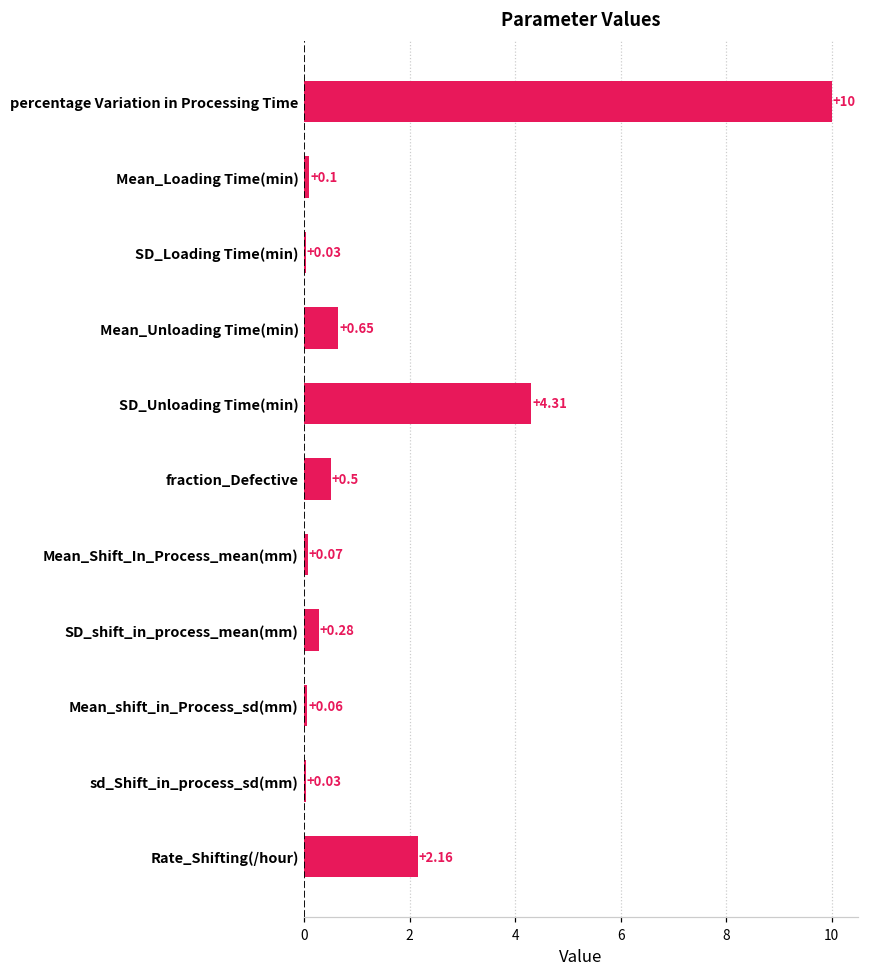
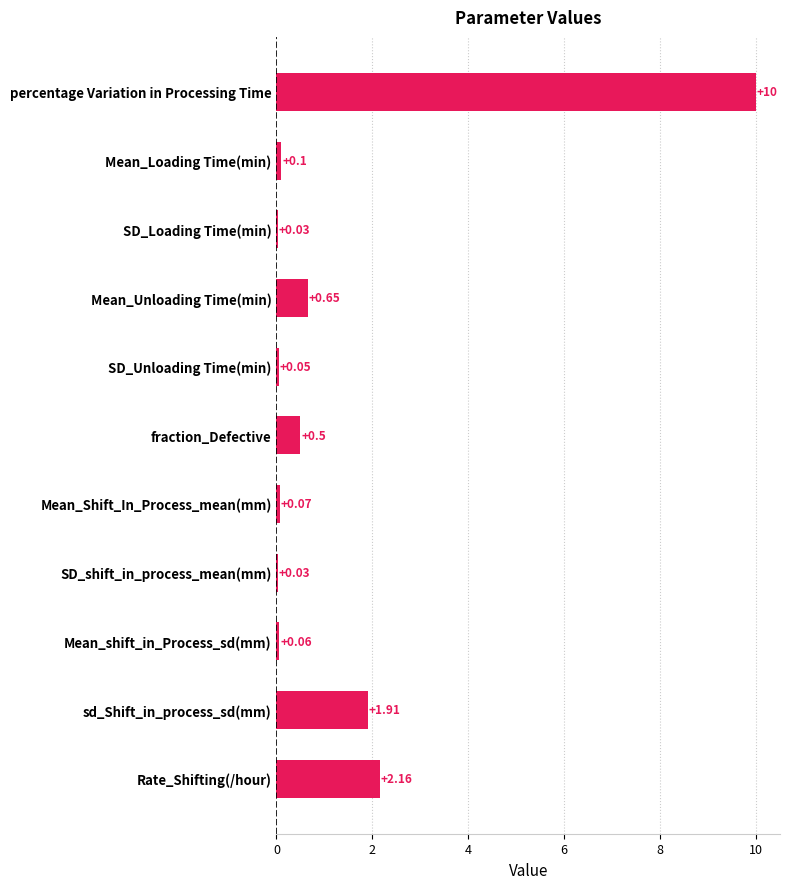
  {
    "percentage Variation in Processing Time": "+10",
    "Mean_Loading Time(min)": "+0.1",
    "SD_Loading Time(min)": "+0.03",
    "Mean_Unloading Time(min)": "+0.65",
-   "SD_Unloading Time(min)": "+4.31",
+   "SD_Unloading Time(min)": "+0.05",
    "fraction_Defective": "+0.5",
    "Mean_Shift_In_Process_mean(mm)": "+0.07",
-   "SD_shift_in_process_mean(mm)": "+0.28",
+   "SD_shift_in_process_mean(mm)": "+0.03",
    "Mean_shift_in_Process_sd(mm)": "+0.06",
-   "sd_Shift_in_process_sd(mm)": "+0.03",
+   "sd_Shift_in_process_sd(mm)": "+1.91",
    "Rate_Shifting(/hour)": "+2.16"
  }
